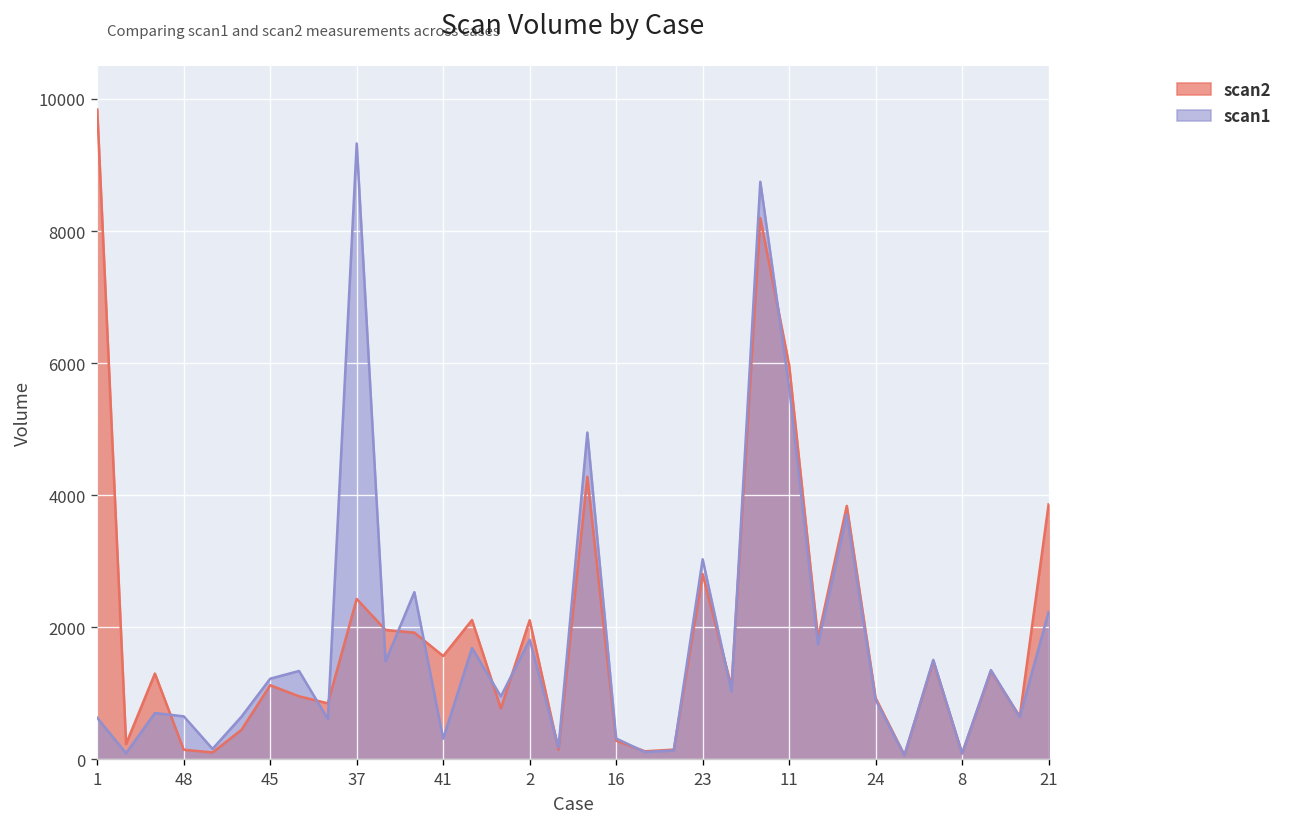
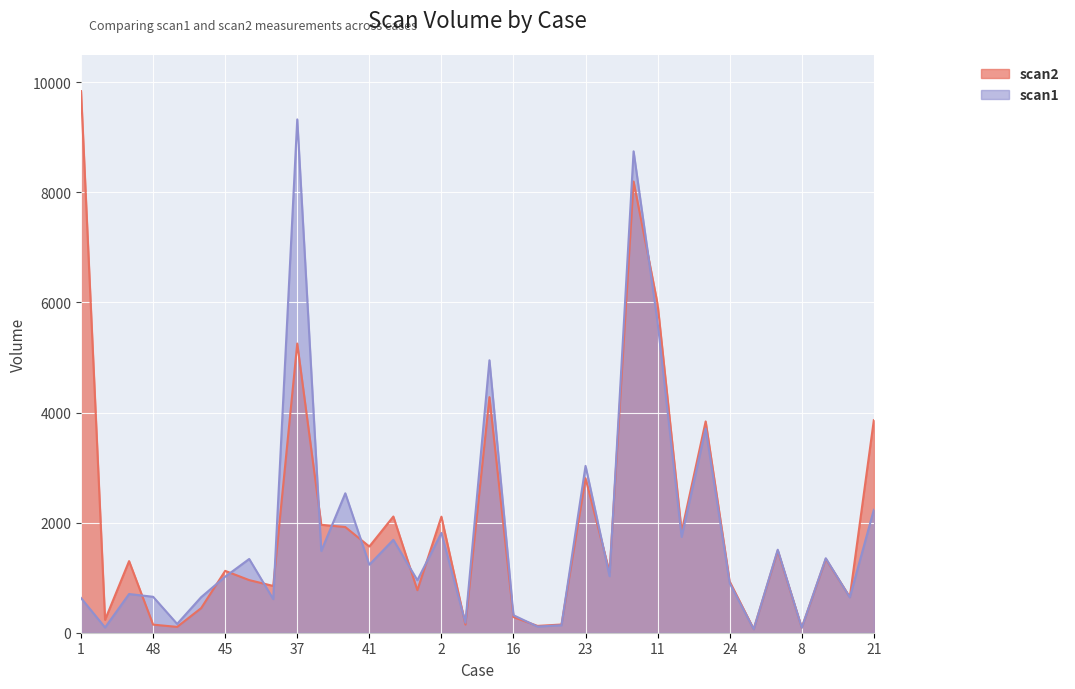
  {
    "scan2": {
      "48": 100,
      "45": 1100,
-     "37": 2400,
+     "37": 5300,
      "41": 1600,
      "21": 3900
    },
    "scan1": {
      "48": 700,
-     "45": 1200,
+     "45": 1000,
      "37": 9300,
-     "41": 300,
+     "41": 1200,
      "21": 2200
    }
  }
